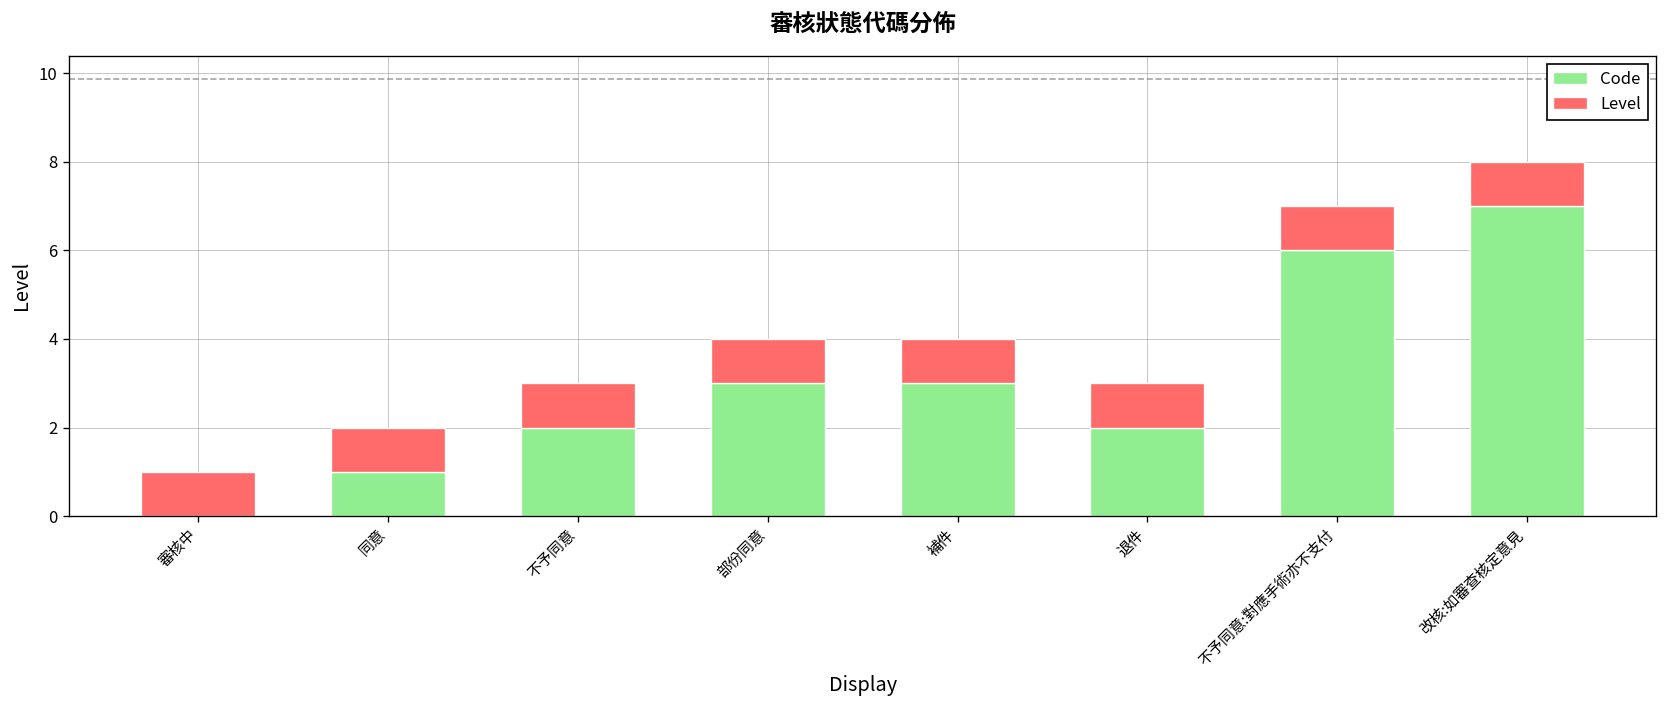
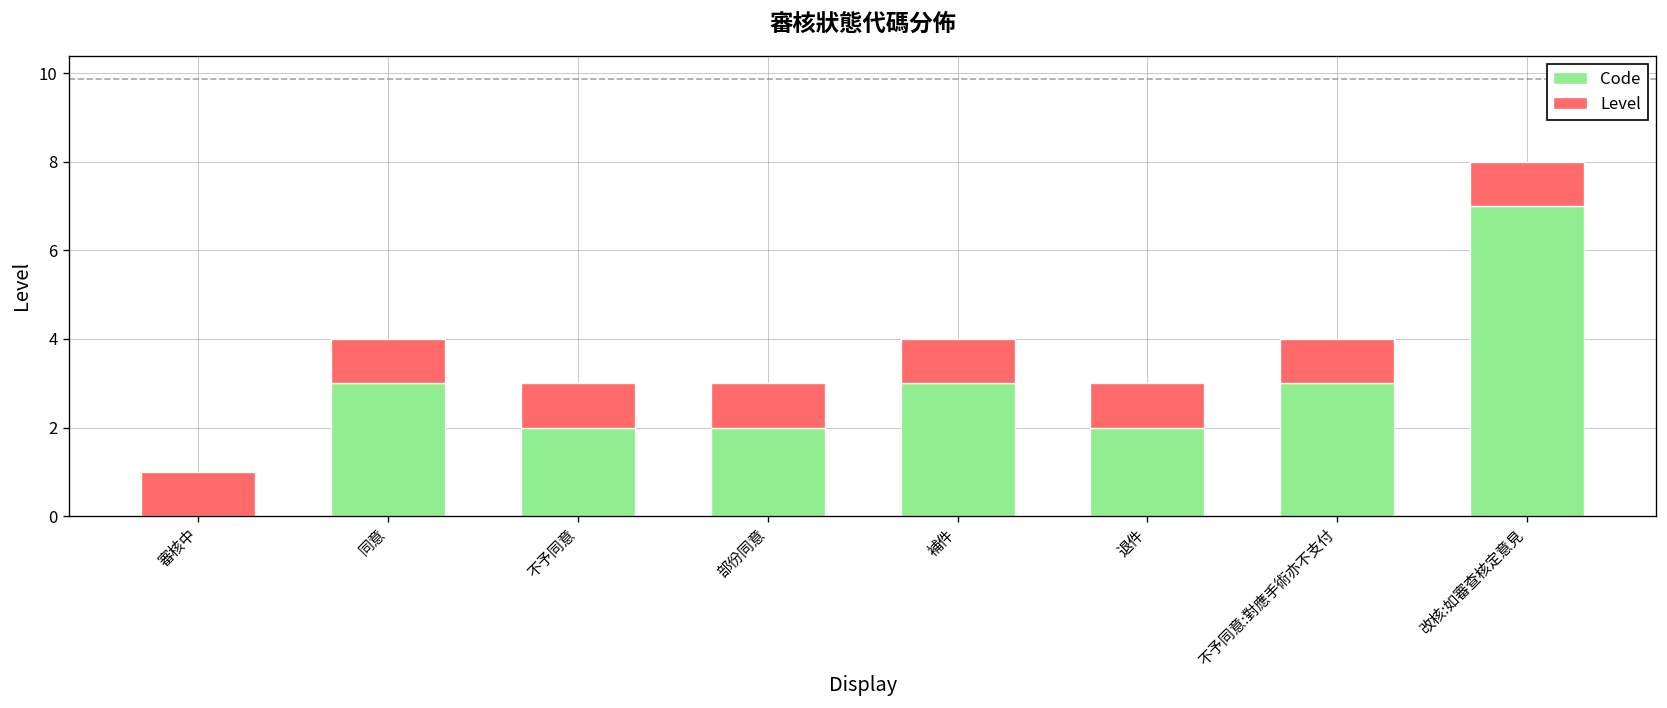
  {
    "Code": {
      "審核中": 0,
-     "同意": 1,
+     "同意": 3,
      "不予同意": 2,
-     "部份同意": 3,
+     "部份同意": 2,
      "補件": 3,
      "退件": 2,
-     "不予同意:對應手術亦不支付": 6,
+     "不予同意:對應手術亦不支付": 3,
      "改核:如審查核定意見": 7
    },
    "Level": {
      "審核中": 1,
      "同意": 1,
      "不予同意": 1,
      "部份同意": 1,
      "補件": 1,
      "退件": 1,
      "不予同意:對應手術亦不支付": 1,
      "改核:如審查核定意見": 1
    }
  }
